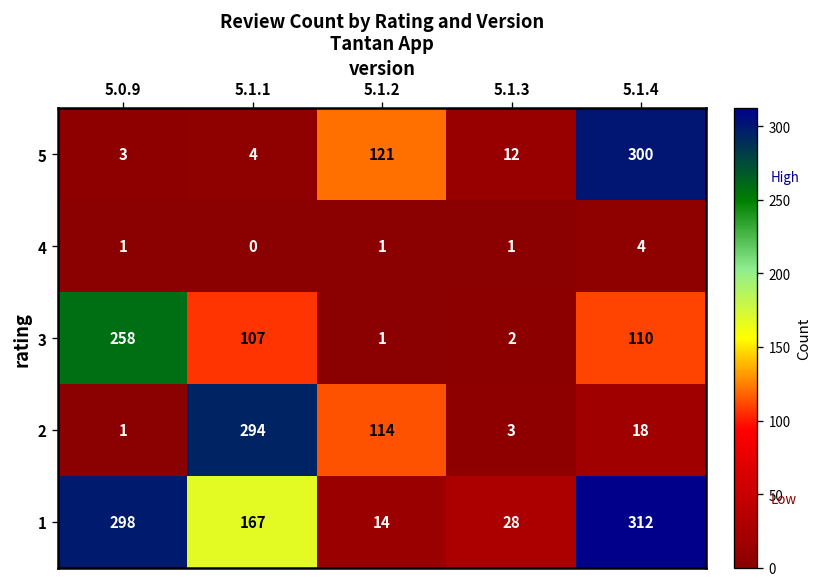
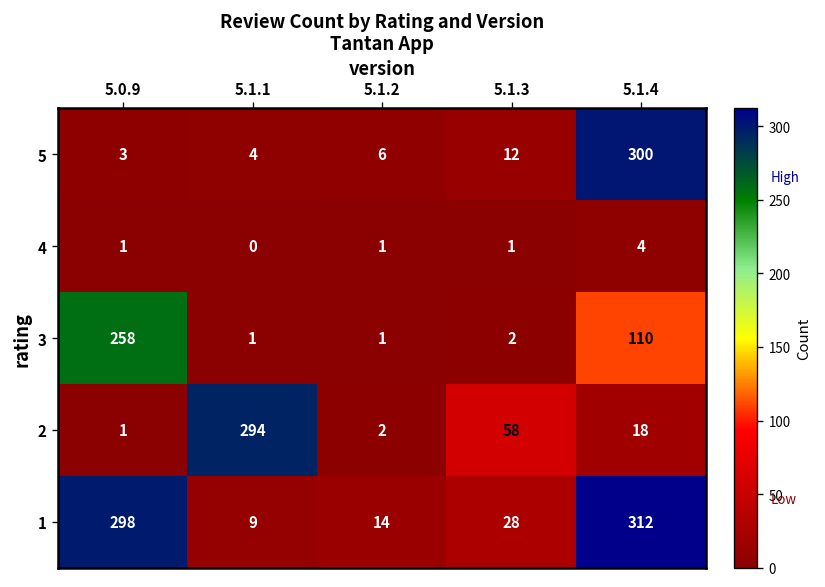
  {
    "5": {
      "5.0.9": 3,
      "5.1.1": 4,
-     "5.1.2": 121,
+     "5.1.2": 6,
      "5.1.3": 12,
      "5.1.4": 300
    },
    "4": {
      "5.0.9": 1,
      "5.1.1": 0,
      "5.1.2": 1,
      "5.1.3": 1,
      "5.1.4": 4
    },
    "3": {
      "5.0.9": 258,
-     "5.1.1": 107,
+     "5.1.1": 1,
      "5.1.2": 1,
      "5.1.3": 2,
      "5.1.4": 110
    },
    "2": {
      "5.0.9": 1,
      "5.1.1": 294,
-     "5.1.2": 114,
-     "5.1.3": 3,
+     "5.1.2": 2,
+     "5.1.3": 58,
      "5.1.4": 18
    },
    "1": {
      "5.0.9": 298,
-     "5.1.1": 167,
+     "5.1.1": 9,
      "5.1.2": 14,
      "5.1.3": 28,
      "5.1.4": 312
    }
  }
